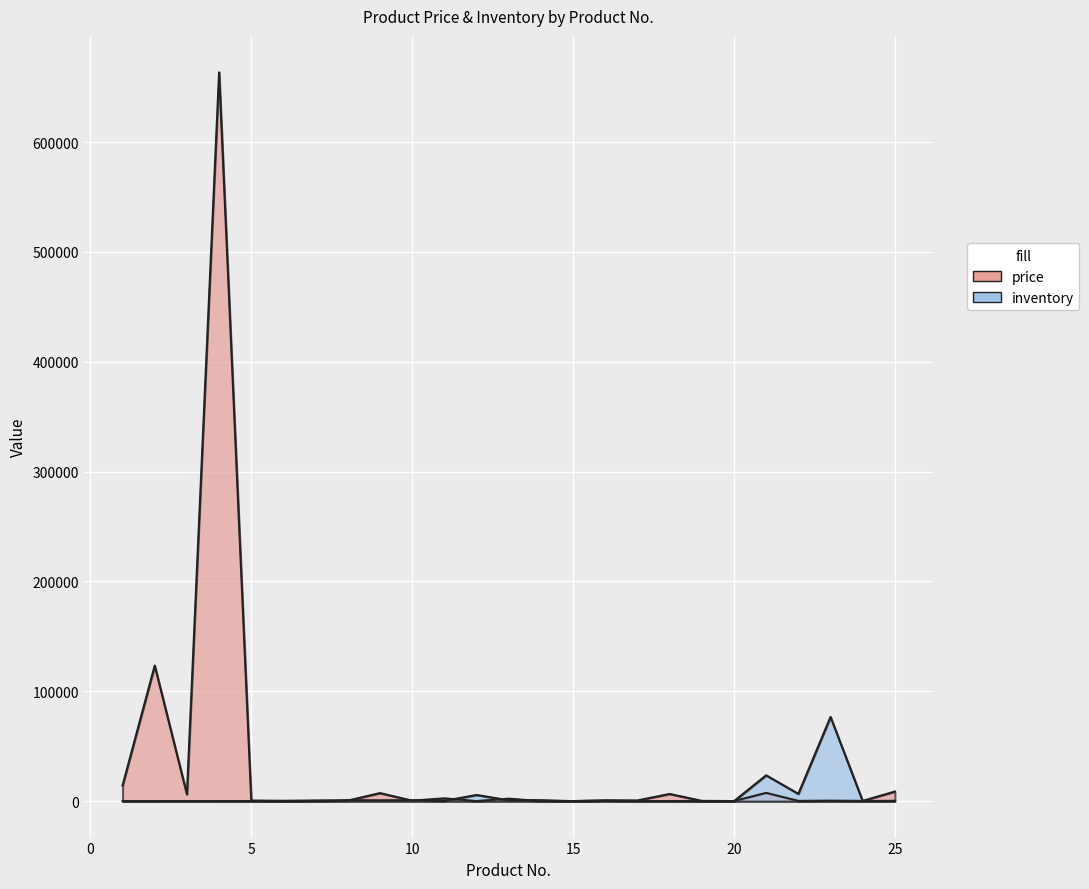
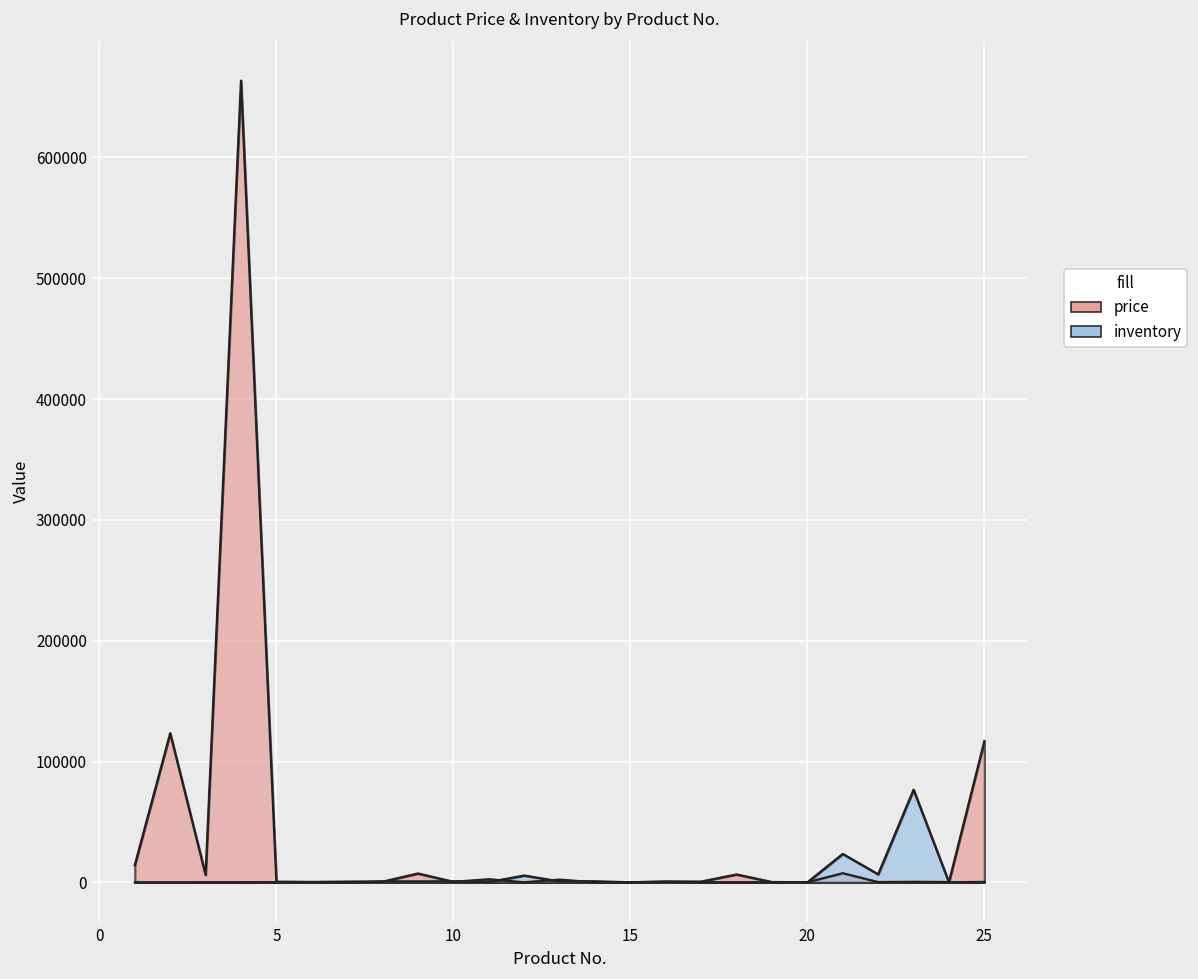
  {
    "price": {
-     "25": 9000
+     "25": 117000
    },
    "inventory": {
      "25": 0
    }
  }
